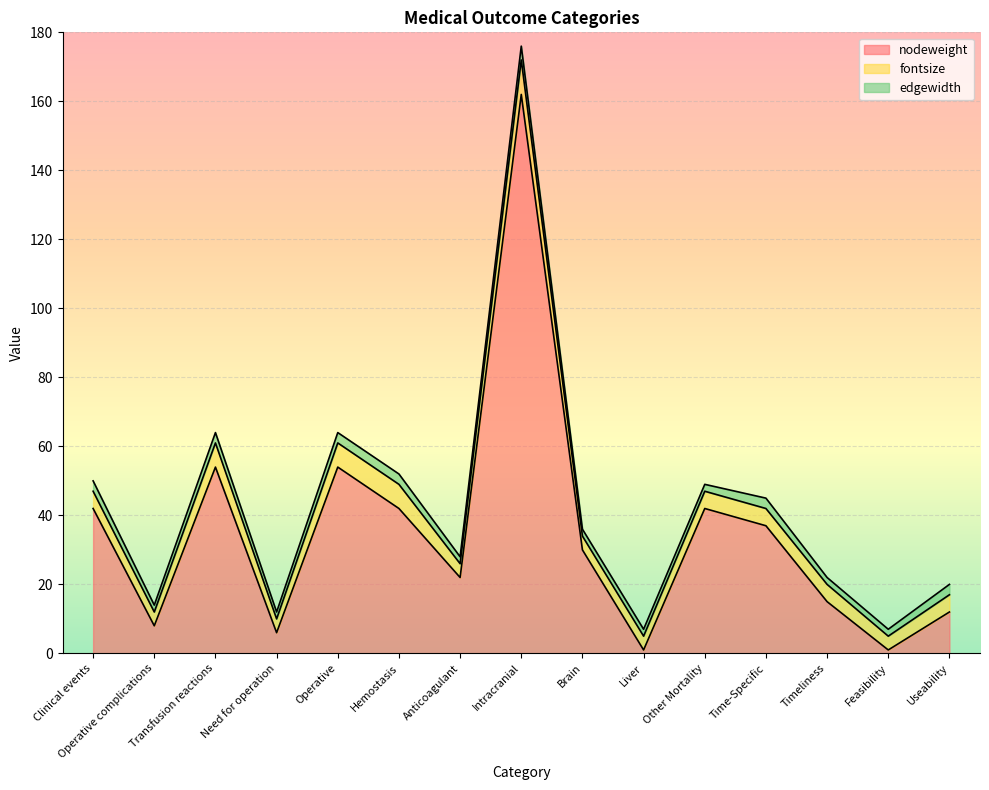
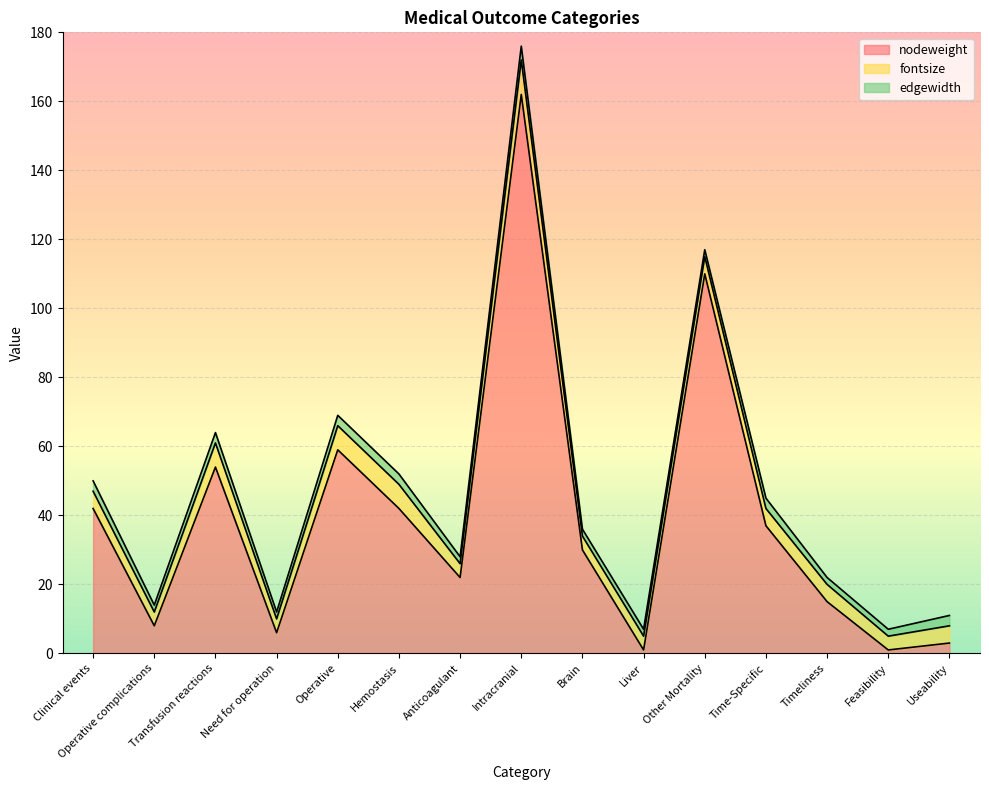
  {
    "nodeweight": {
      "Clinical events": 42,
      "Operative complications": 8,
      "Transfusion reactions": 54,
      "Need for operation": 6,
-     "Operative": 54,
+     "Operative": 59,
      "Hemostasis": 42,
      "Anticoagulant": 22,
      "Intracranial": 162,
      "Brain": 30,
      "Liver": 1,
-     "Other Mortality": 42,
+     "Other Mortality": 110,
      "Time-Specific": 37,
      "Timeliness": 15,
      "Feasibility": 1,
-     "Useability": 12
+     "Useability": 3
    },
    "fontsize": {
      "Clinical events": 5,
      "Operative complications": 4,
      "Transfusion reactions": 7,
      "Need for operation": 4,
      "Operative": 7,
      "Hemostasis": 7,
      "Anticoagulant": 4,
      "Intracranial": 10,
      "Brain": 4,
      "Liver": 4,
      "Other Mortality": 5,
      "Time-Specific": 5,
      "Timeliness": 5,
      "Feasibility": 4,
      "Useability": 5
    },
    "edgewidth": {
      "Clinical events": 3,
      "Operative complications": 2,
      "Transfusion reactions": 3,
      "Need for operation": 2,
      "Operative": 3,
      "Hemostasis": 3,
      "Anticoagulant": 2,
      "Intracranial": 4,
      "Brain": 2,
      "Liver": 2,
      "Other Mortality": 2,
      "Time-Specific": 3,
      "Timeliness": 2,
      "Feasibility": 2,
      "Useability": 3
    }
  }
